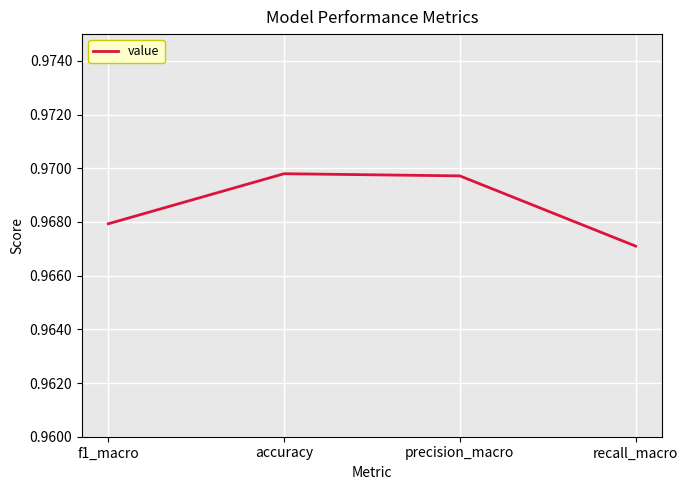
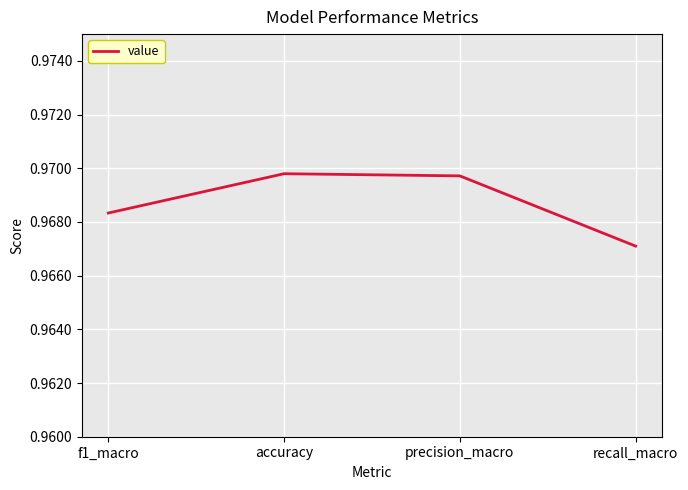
  {
-   "f1_macro": 0.9679,
+   "f1_macro": 0.9683,
    "accuracy": 0.9698,
    "precision_macro": 0.9697,
    "recall_macro": 0.9671
  }
